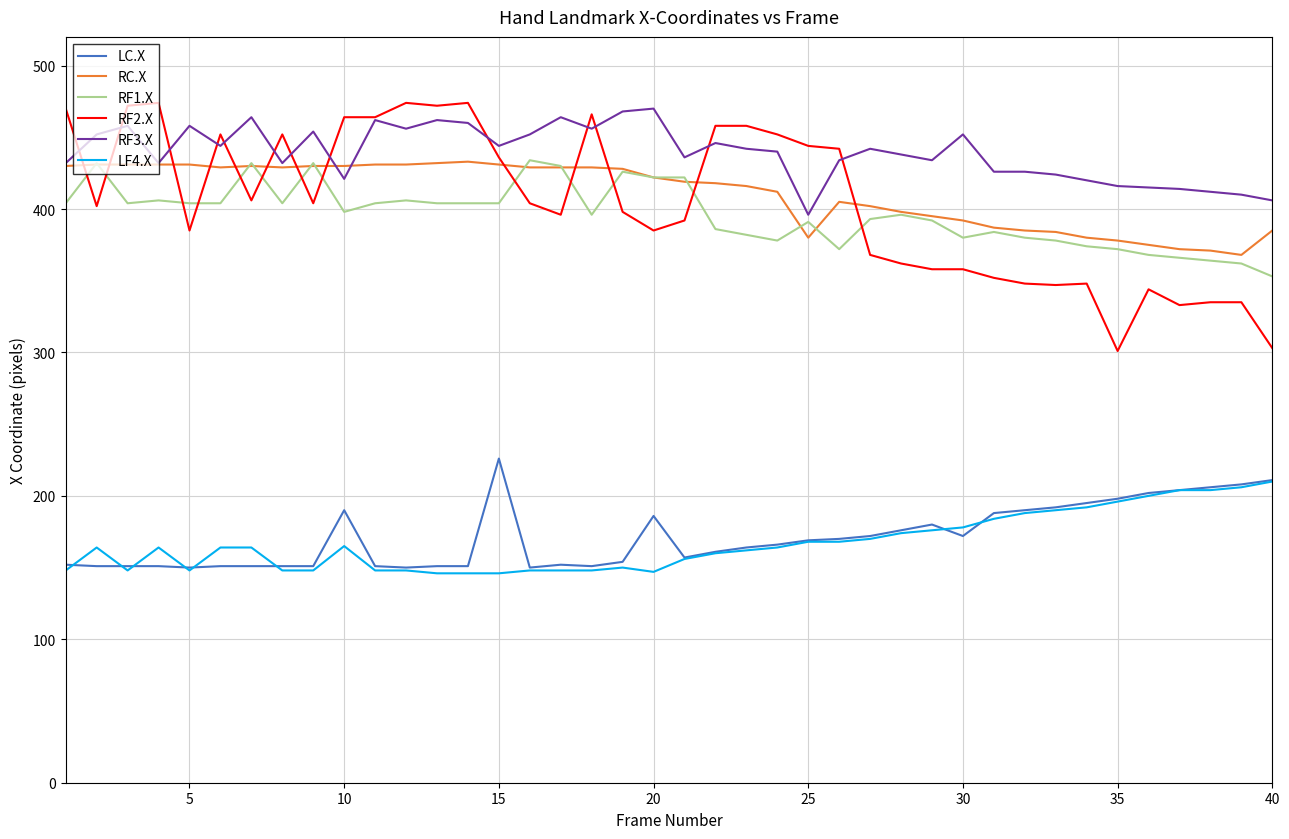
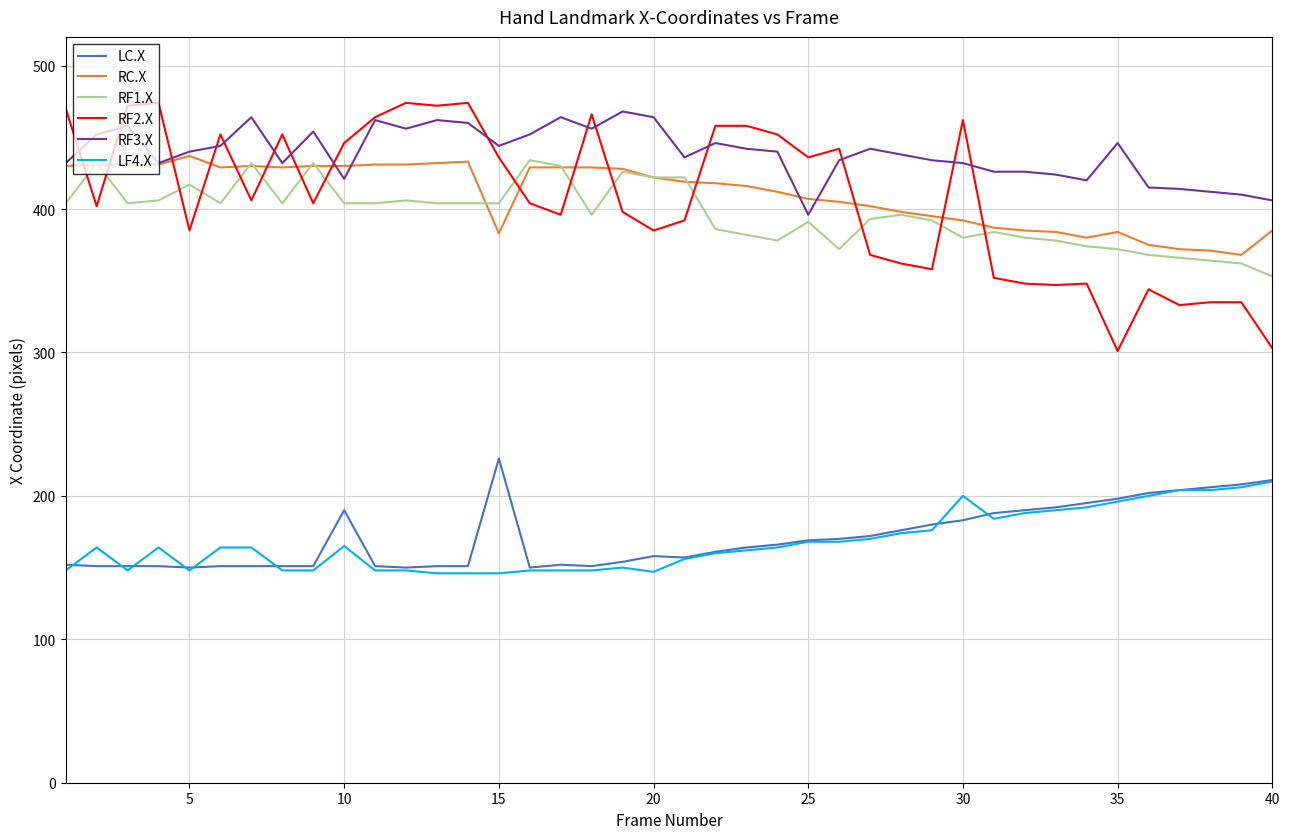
  {
    "LC.X": {
      "5": 150,
      "10": 190,
      "15": 226,
-     "20": 186,
-     "30": 172,
+     "20": 158,
+     "30": 183,
      "35": 198
    },
    "RC.X": {
-     "5": 431,
+     "5": 437,
      "10": 430,
-     "15": 431,
-     "25": 380,
+     "15": 383,
+     "25": 407,
      "30": 392,
-     "35": 378,
+     "35": 384,
      "40": 385
    },
    "RF1.X": {
-     "5": 404,
-     "10": 398,
+     "5": 417,
+     "10": 404,
      "15": 404,
      "25": 391,
      "30": 380,
      "35": 372,
      "40": 353
    },
    "RF2.X": {
      "5": 385,
-     "10": 464,
+     "10": 446,
      "15": 436,
      "20": 385,
-     "25": 444,
-     "30": 358,
+     "25": 436,
+     "30": 462,
      "35": 301,
      "40": 303
    },
    "RF3.X": {
-     "5": 458,
+     "5": 440,
      "10": 421,
      "15": 444,
-     "20": 470,
+     "20": 464,
      "25": 396,
-     "30": 452,
-     "35": 416,
+     "30": 432,
+     "35": 446,
      "40": 406
    },
    "LF4.X": {
      "5": 148,
      "10": 165,
      "15": 146,
      "20": 147,
-     "30": 178,
+     "30": 200,
      "35": 196
    }
  }
